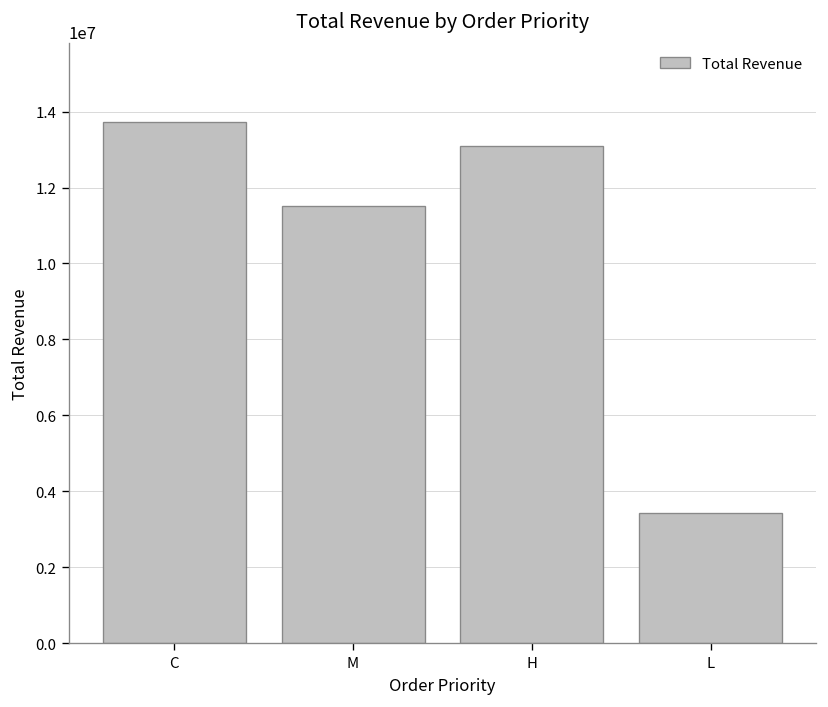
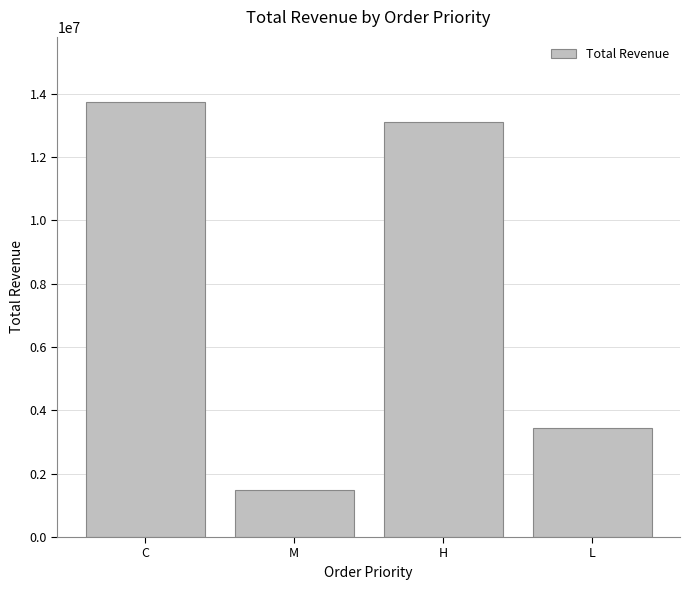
  {
    "C": 13700000,
-   "M": 11500000,
+   "M": 1500000,
    "H": 13100000,
    "L": 3400000
  }
